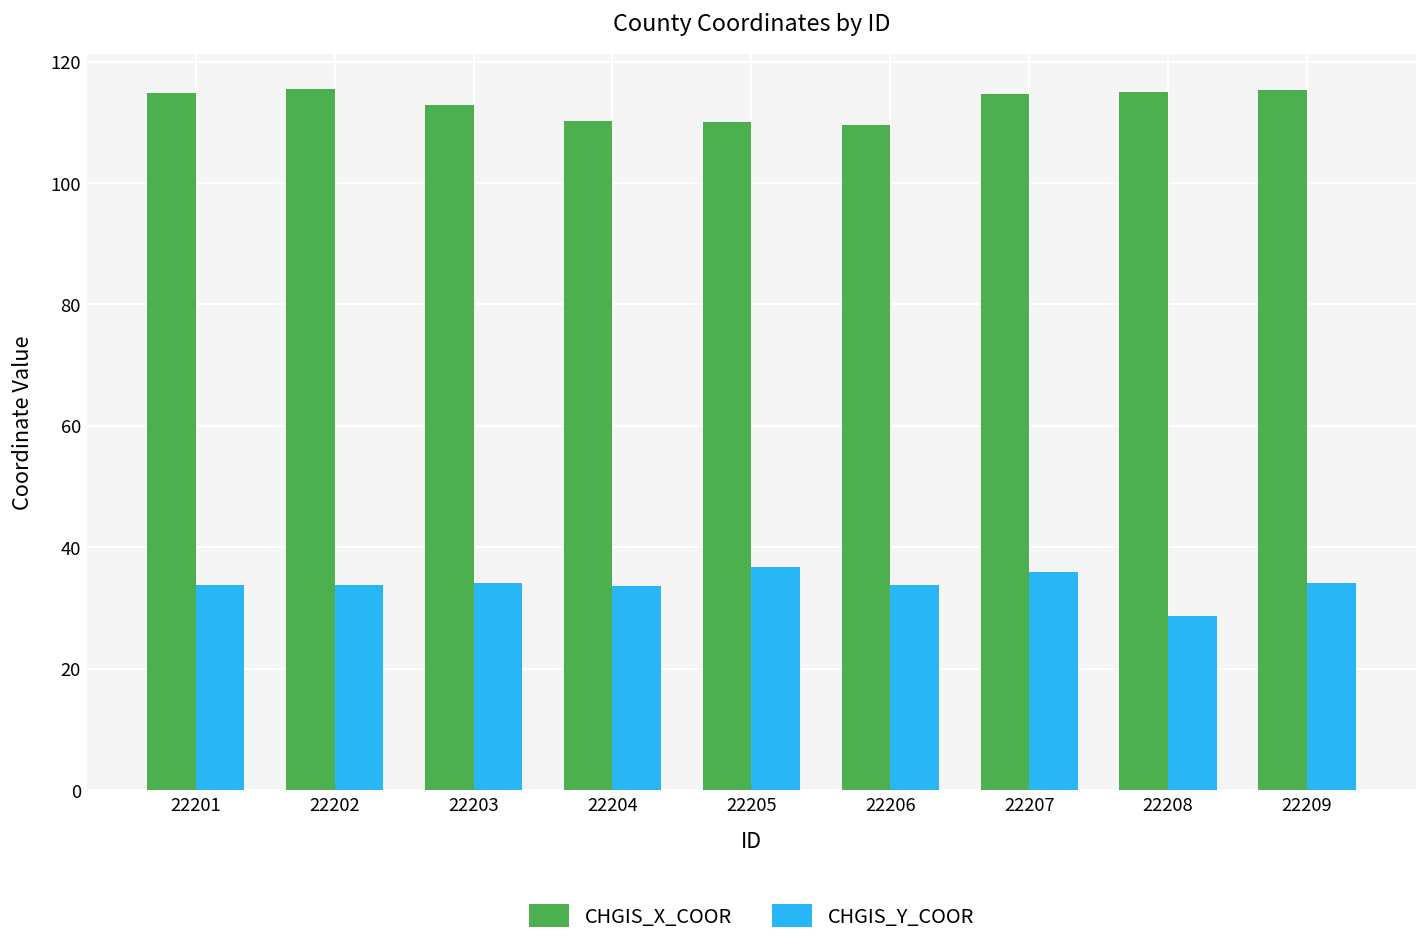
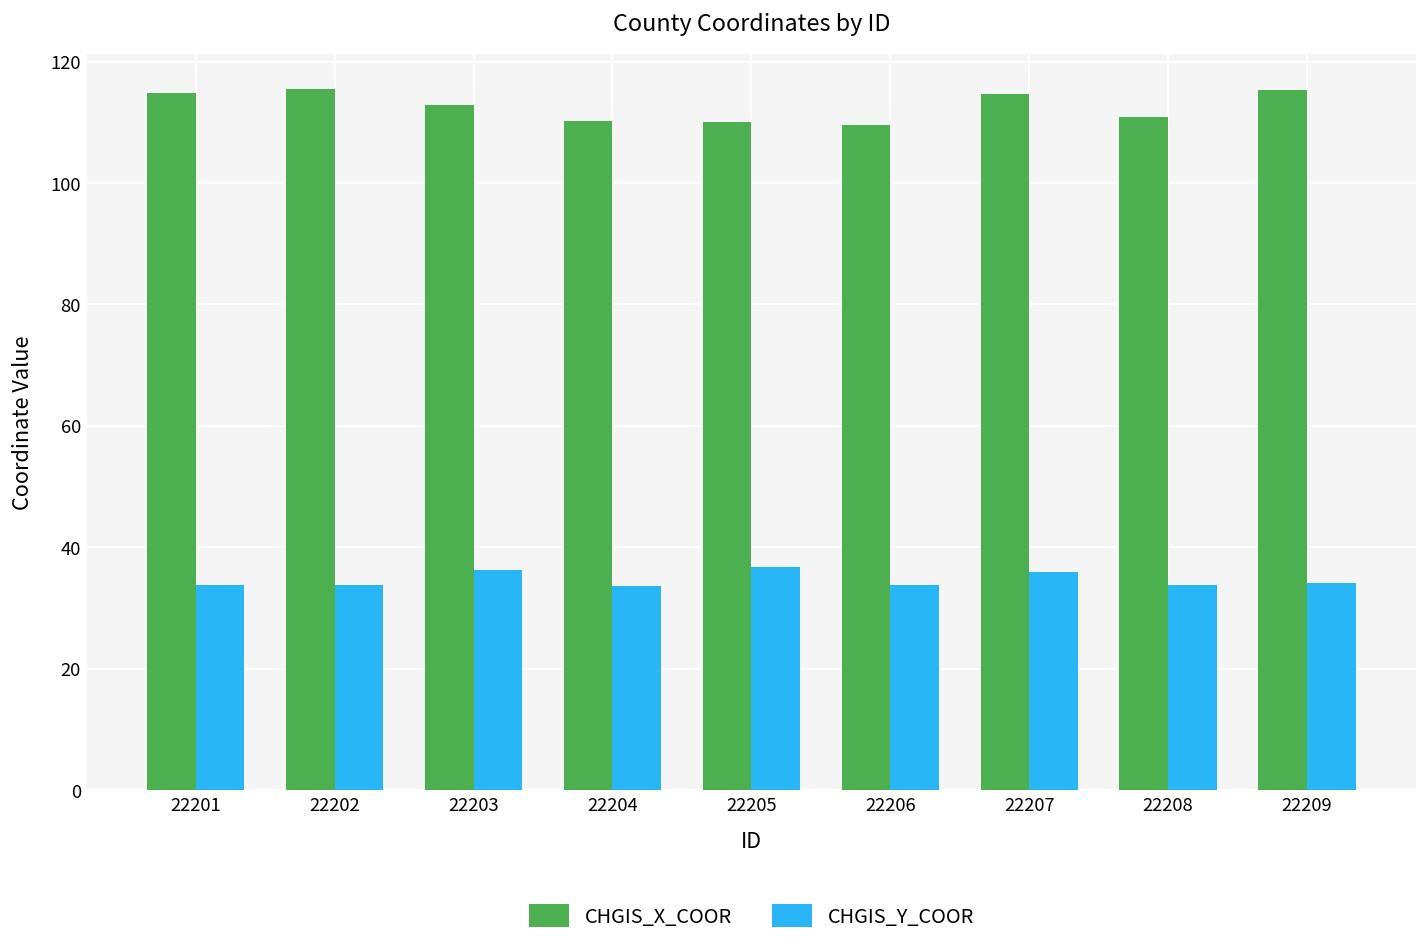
  {
    "CHGIS_X_COOR": {
      "22201": 115,
      "22202": 115,
      "22203": 113,
      "22204": 110,
      "22205": 110,
      "22206": 110,
      "22207": 115,
-     "22208": 115,
+     "22208": 111,
      "22209": 115
    },
    "CHGIS_Y_COOR": {
      "22201": 34,
      "22202": 34,
-     "22203": 34,
+     "22203": 36,
      "22204": 34,
      "22205": 37,
      "22206": 34,
      "22207": 36,
-     "22208": 29,
+     "22208": 34,
      "22209": 34
    }
  }
